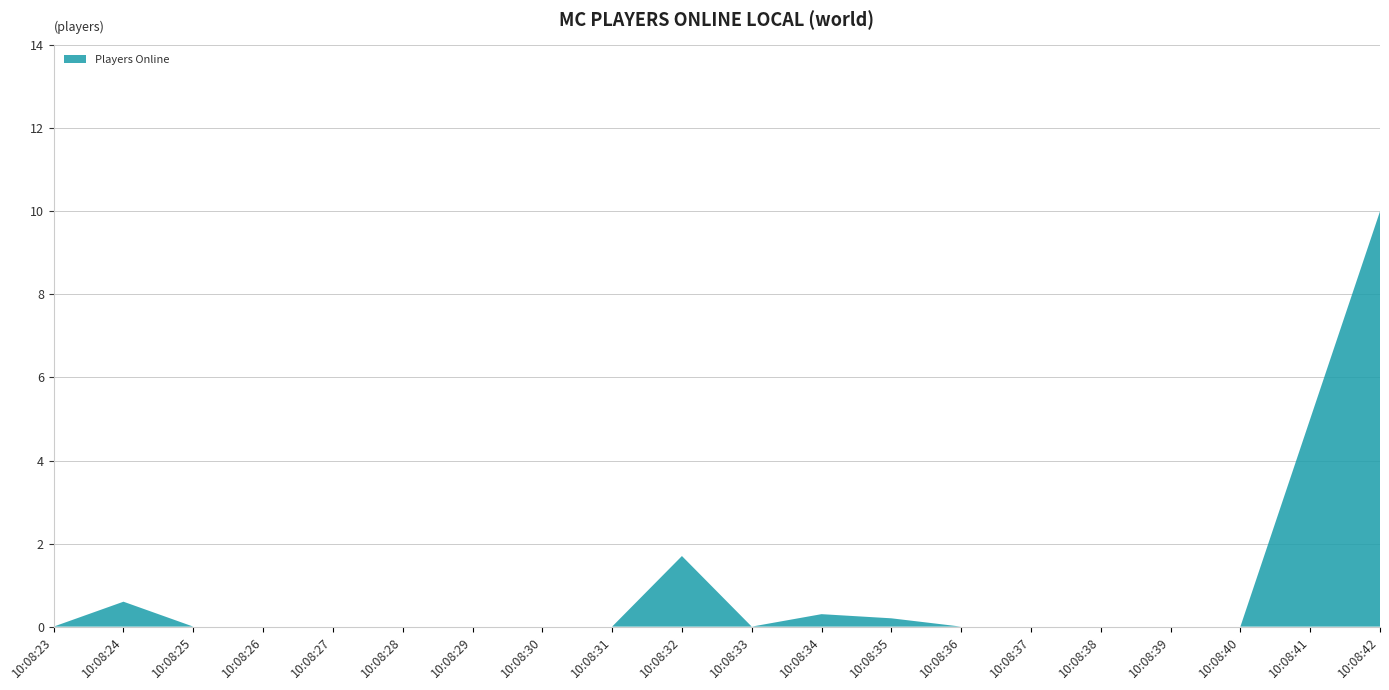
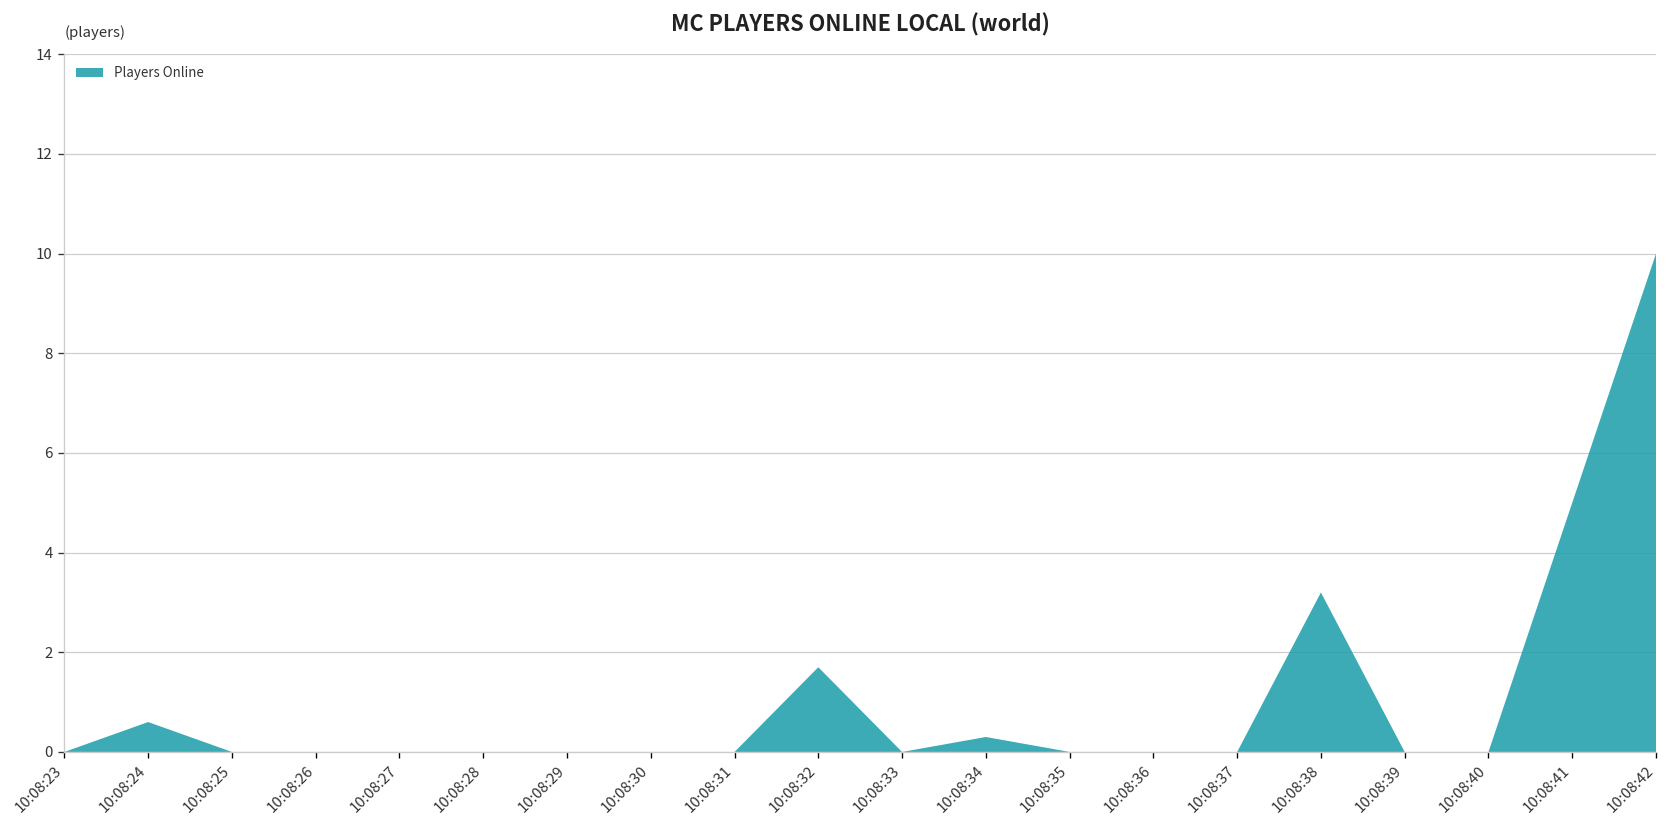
  {
    "10:08:23": 0.0,
    "10:08:24": 0.6,
    "10:08:25": 0.0,
    "10:08:26": 0.0,
    "10:08:27": 0.0,
    "10:08:28": 0.0,
    "10:08:29": 0.0,
    "10:08:30": 0.0,
    "10:08:31": 0.0,
    "10:08:32": 1.7,
    "10:08:33": 0.0,
    "10:08:34": 0.3,
-   "10:08:35": 0.2,
+   "10:08:35": 0.0,
    "10:08:36": 0.0,
    "10:08:37": 0.0,
-   "10:08:38": 0.0,
+   "10:08:38": 3.2,
    "10:08:39": 0.0,
    "10:08:40": 0.0,
    "10:08:41": 5.0,
    "10:08:42": 10.0
  }
